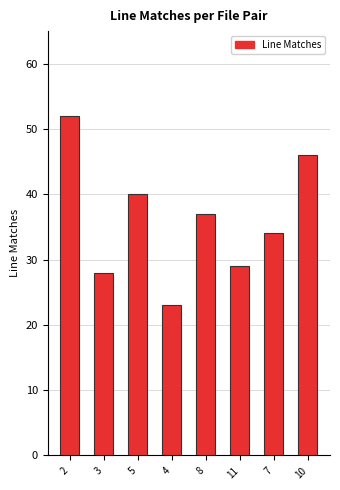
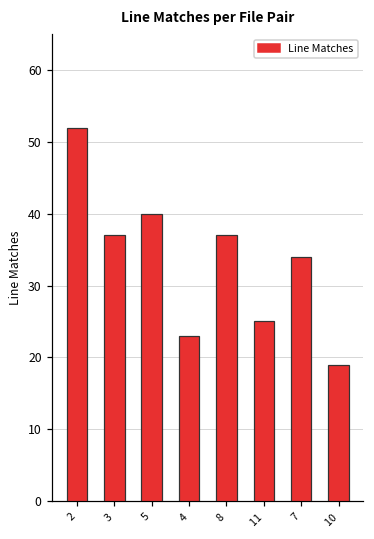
  {
    "2": 52,
-   "3": 28,
+   "3": 37,
    "5": 40,
    "4": 23,
    "8": 37,
-   "11": 29,
+   "11": 25,
    "7": 34,
-   "10": 46
+   "10": 19
  }
